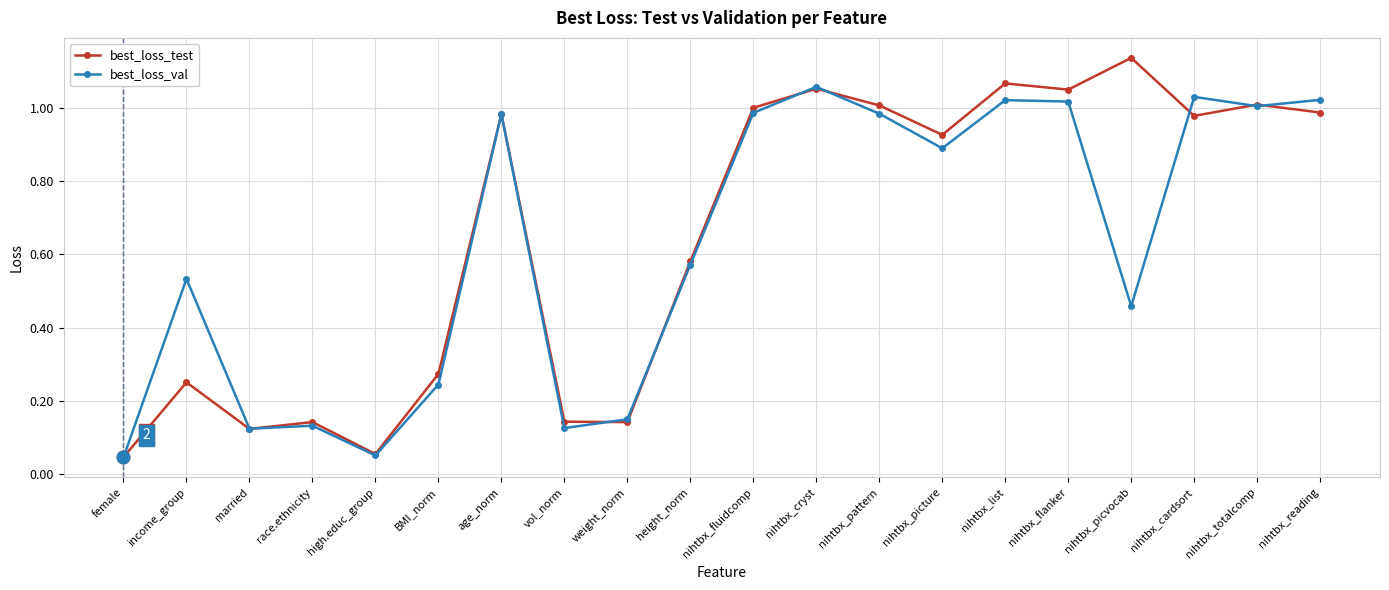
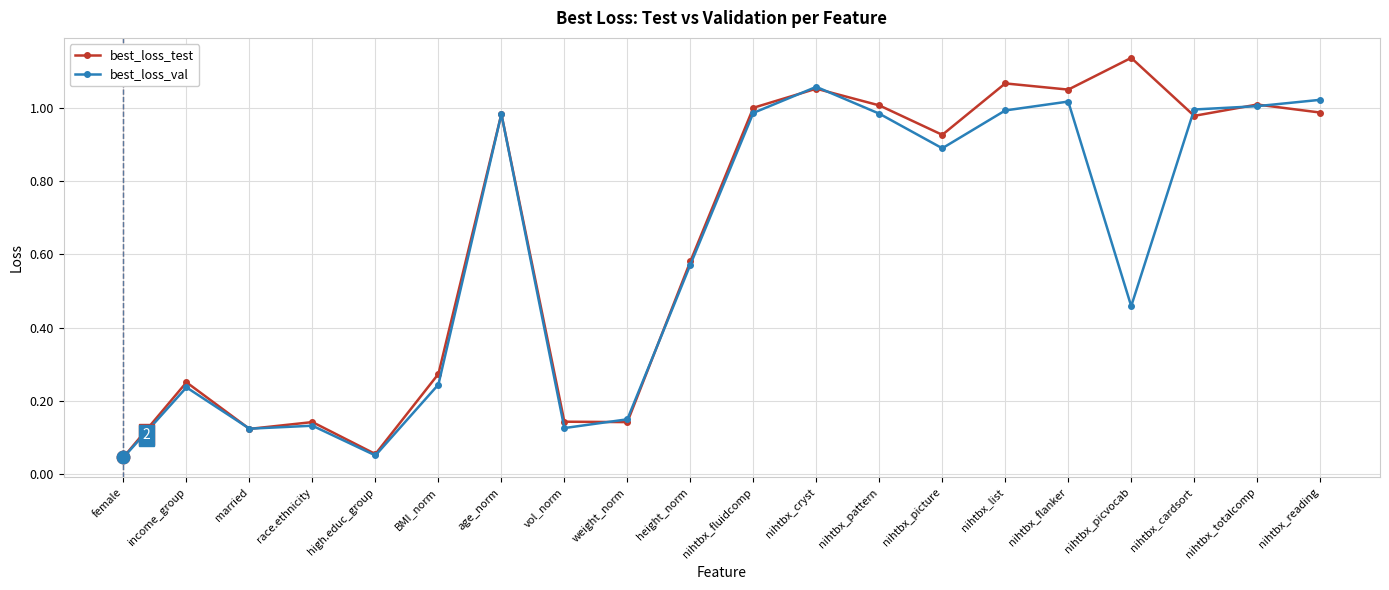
  {
    "best_loss_val": {
-     "income_group": 0.53,
+     "income_group": 0.24,
      "race.ethnicity": 0.13,
      "BMI_norm": 0.24,
      "vol_norm": 0.13,
      "weight_norm": 0.15,
      "height_norm": 0.57,
      "nihtbx_fluidcomp": 0.99,
      "nihtbx_pattern": 0.98,
      "nihtbx_picture": 0.89,
-     "nihtbx_list": 1.02,
+     "nihtbx_list": 0.99,
      "nihtbx_flanker": 1.02,
      "nihtbx_picvocab": 0.46,
-     "nihtbx_cardsort": 1.03,
+     "nihtbx_cardsort": 1.00,
      "nihtbx_reading": 1.02
    }
  }
